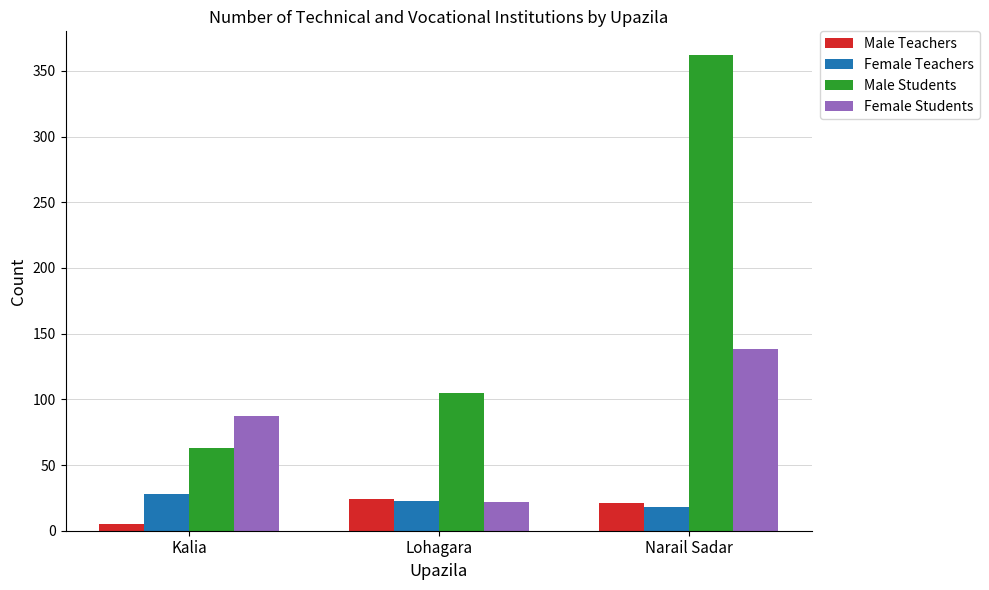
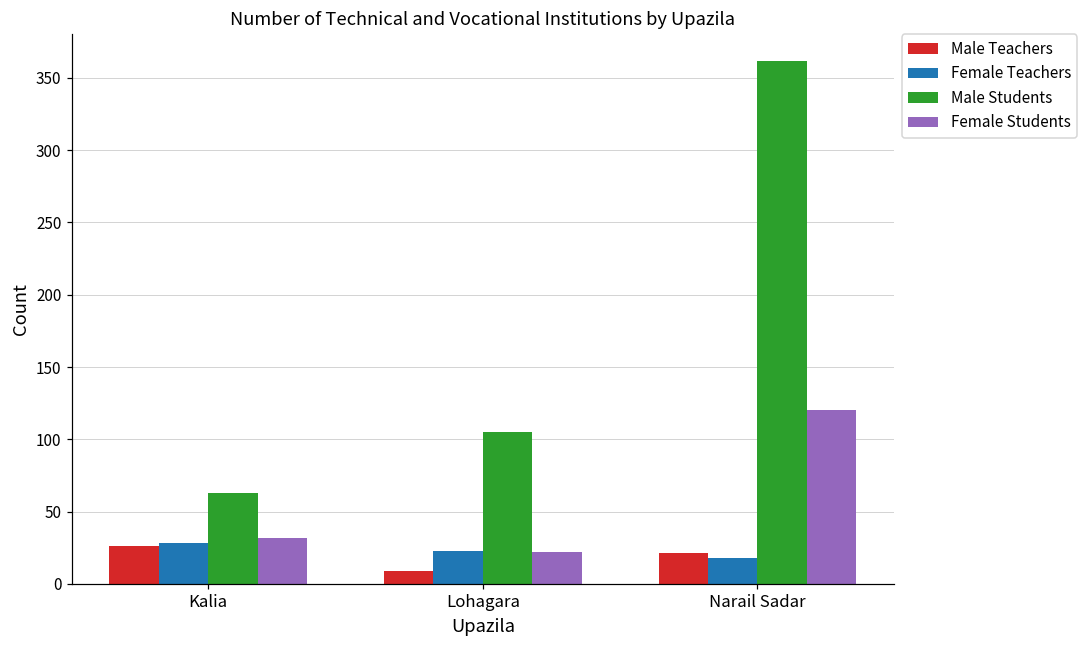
  {
    "Male Teachers": {
-     "Kalia": 5,
-     "Lohagara": 24,
+     "Kalia": 26,
+     "Lohagara": 9,
      "Narail Sadar": 21
    },
    "Female Teachers": {
      "Kalia": 28,
      "Lohagara": 23,
      "Narail Sadar": 18
    },
    "Male Students": {
      "Kalia": 63,
      "Lohagara": 105,
      "Narail Sadar": 362
    },
    "Female Students": {
-     "Kalia": 87,
+     "Kalia": 32,
      "Lohagara": 22,
-     "Narail Sadar": 138
+     "Narail Sadar": 120
    }
  }
